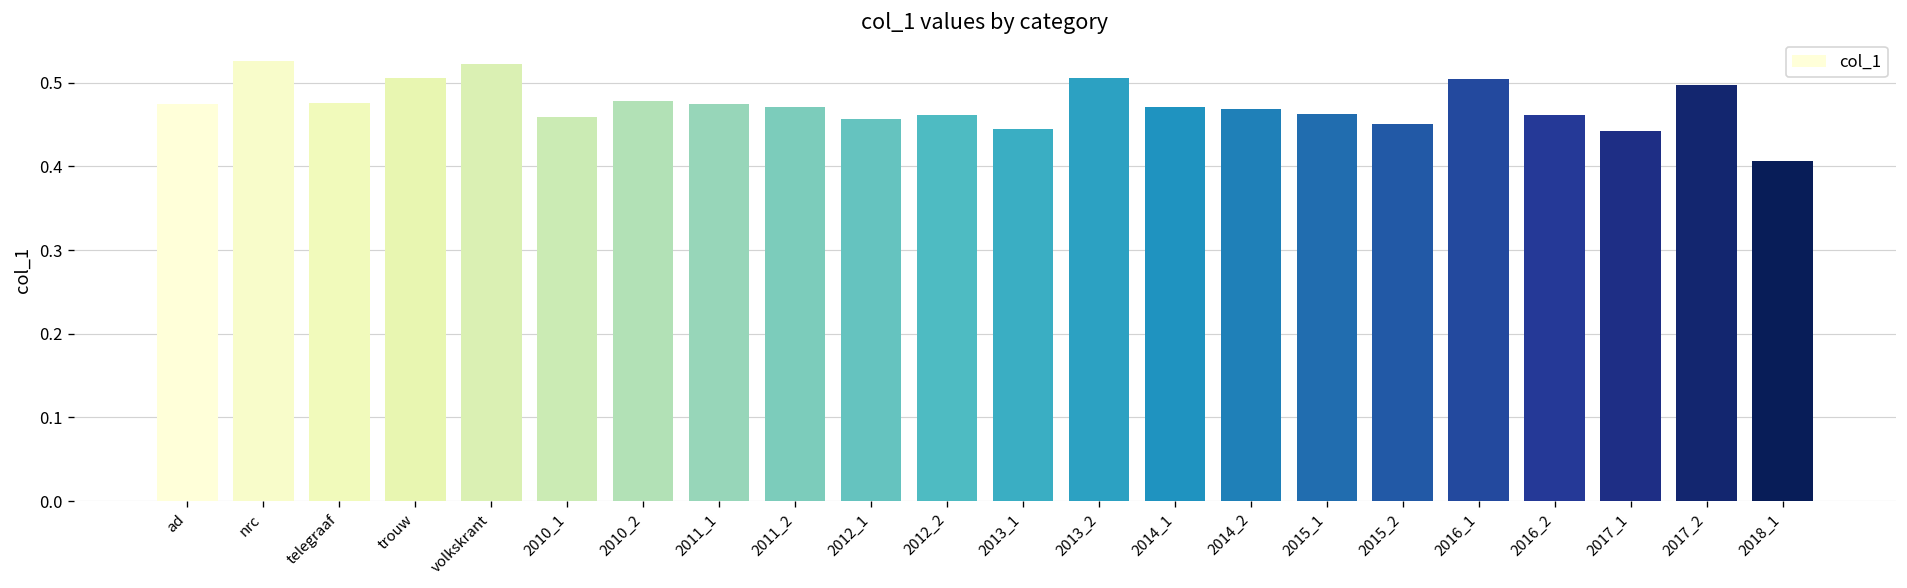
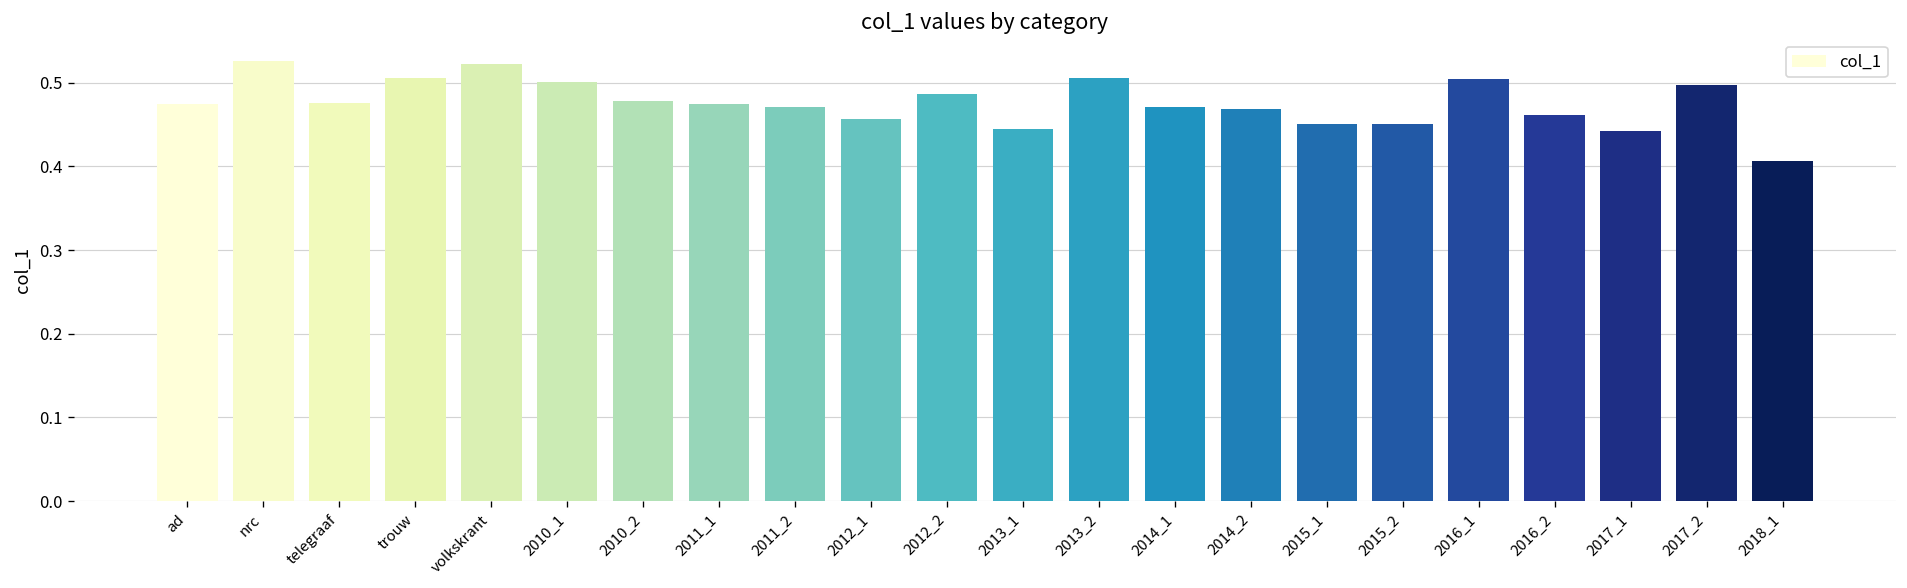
  {
    "ad": 0.48,
    "nrc": 0.53,
    "telegraaf": 0.48,
    "trouw": 0.51,
    "volkskrant": 0.52,
-   "2010_1": 0.46,
+   "2010_1": 0.50,
    "2010_2": 0.48,
    "2011_1": 0.47,
    "2011_2": 0.47,
    "2012_1": 0.46,
-   "2012_2": 0.46,
+   "2012_2": 0.49,
    "2013_1": 0.44,
    "2013_2": 0.51,
    "2014_1": 0.47,
    "2014_2": 0.47,
-   "2015_1": 0.46,
+   "2015_1": 0.45,
    "2015_2": 0.45,
    "2016_1": 0.50,
    "2016_2": 0.46,
    "2017_1": 0.44,
    "2017_2": 0.50,
    "2018_1": 0.41
  }
